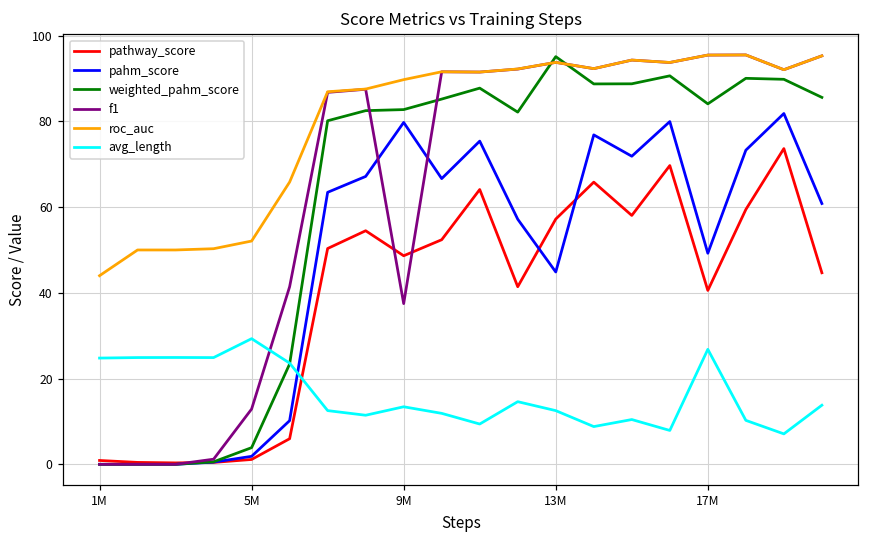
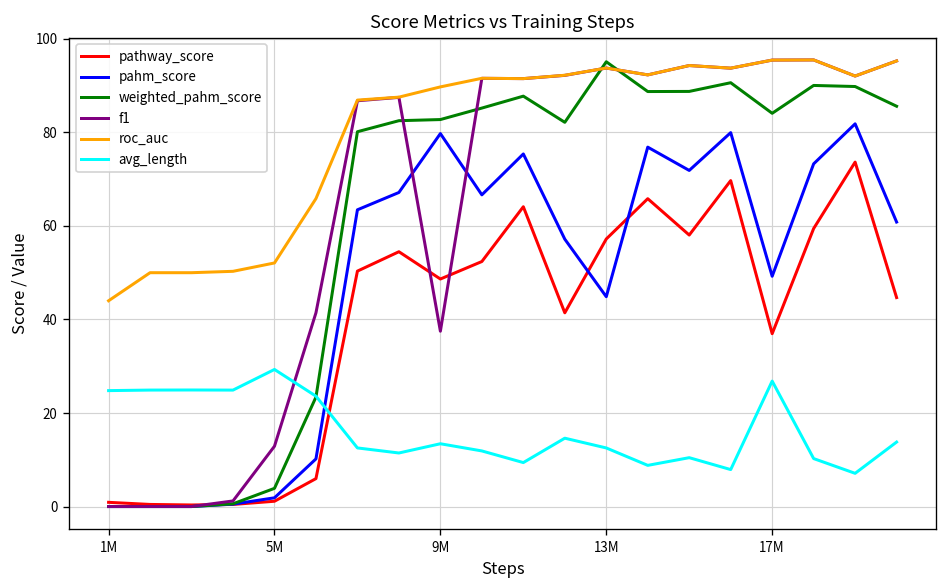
  {
    "pathway_score": {
      "1M": 1,
      "5M": 1,
      "9M": 49,
      "13M": 57,
-     "17M": 41
+     "17M": 37
    },
    "pahm_score": {
      "5M": 2,
      "9M": 80,
      "13M": 45,
      "17M": 49
    },
    "weighted_pahm_score": {
      "5M": 4,
      "9M": 83,
      "13M": 95,
      "17M": 84
    },
    "f1": {
      "5M": 13,
      "9M": 37
    },
    "roc_auc": {
      "1M": 44,
      "5M": 52,
      "9M": 90
    },
    "avg_length": {
      "1M": 25,
      "5M": 29,
      "9M": 13,
      "13M": 13,
      "17M": 27
    }
  }
